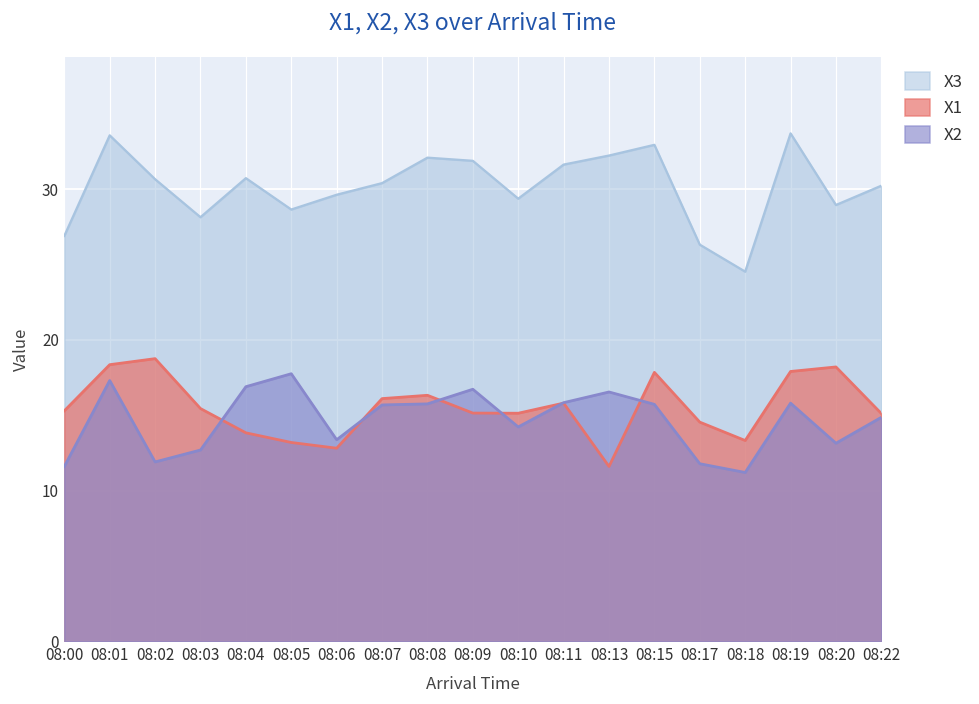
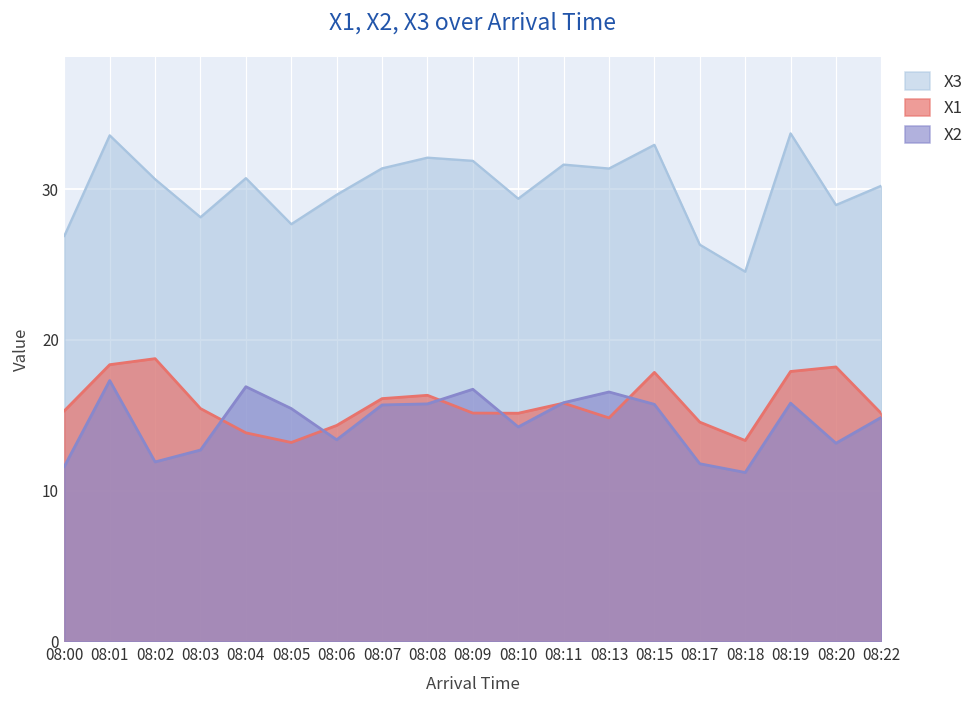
  {
    "X3": {
      "08:00": 26.9,
      "08:01": 33.6,
      "08:02": 30.7,
      "08:03": 28.1,
      "08:04": 30.7,
-     "08:05": 28.6,
+     "08:05": 27.7,
      "08:06": 29.6,
-     "08:07": 30.4,
+     "08:07": 31.4,
      "08:08": 32.1,
      "08:09": 31.9,
      "08:10": 29.4,
      "08:11": 31.6,
-     "08:13": 32.2,
+     "08:13": 31.4,
      "08:15": 32.9,
      "08:17": 26.3,
      "08:18": 24.5,
      "08:19": 33.7,
      "08:20": 28.9,
      "08:22": 30.2
    },
    "X1": {
      "08:00": 15.3,
      "08:01": 18.4,
      "08:02": 18.8,
      "08:03": 15.4,
      "08:04": 13.8,
      "08:05": 13.2,
-     "08:06": 12.8,
+     "08:06": 14.3,
      "08:07": 16.1,
      "08:08": 16.3,
      "08:09": 15.1,
      "08:10": 15.1,
-     "08:13": 11.6,
+     "08:13": 14.8,
      "08:15": 17.8,
      "08:17": 14.5,
      "08:18": 13.3,
      "08:19": 17.9,
      "08:20": 18.2,
      "08:22": 15.1
    },
    "X2": {
      "08:00": 11.6,
      "08:01": 17.3,
      "08:02": 11.9,
      "08:03": 12.7,
      "08:04": 16.9,
-     "08:05": 17.8,
+     "08:05": 15.4,
      "08:06": 13.4,
      "08:07": 15.7,
      "08:08": 15.8,
      "08:09": 16.7,
      "08:10": 14.2,
      "08:13": 16.5,
      "08:15": 15.7,
      "08:17": 11.8,
      "08:18": 11.2,
      "08:19": 15.8,
      "08:20": 13.1,
      "08:22": 14.9
    }
  }
